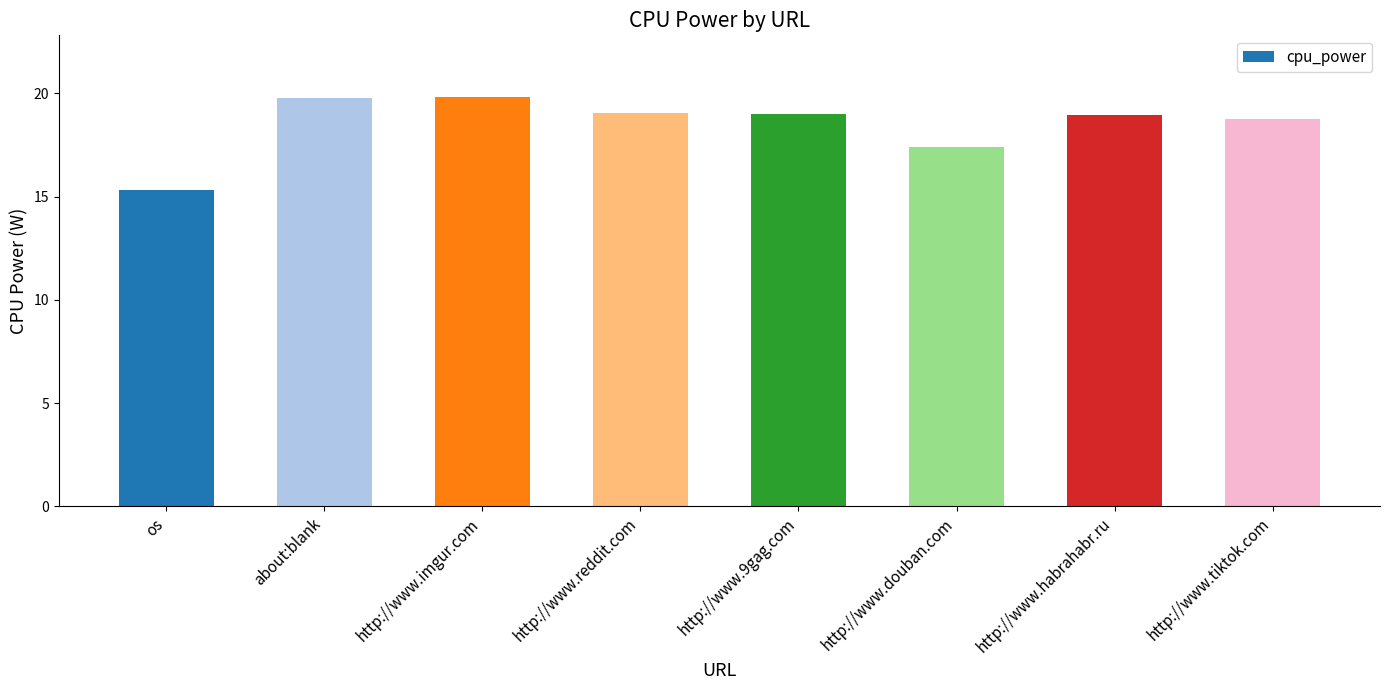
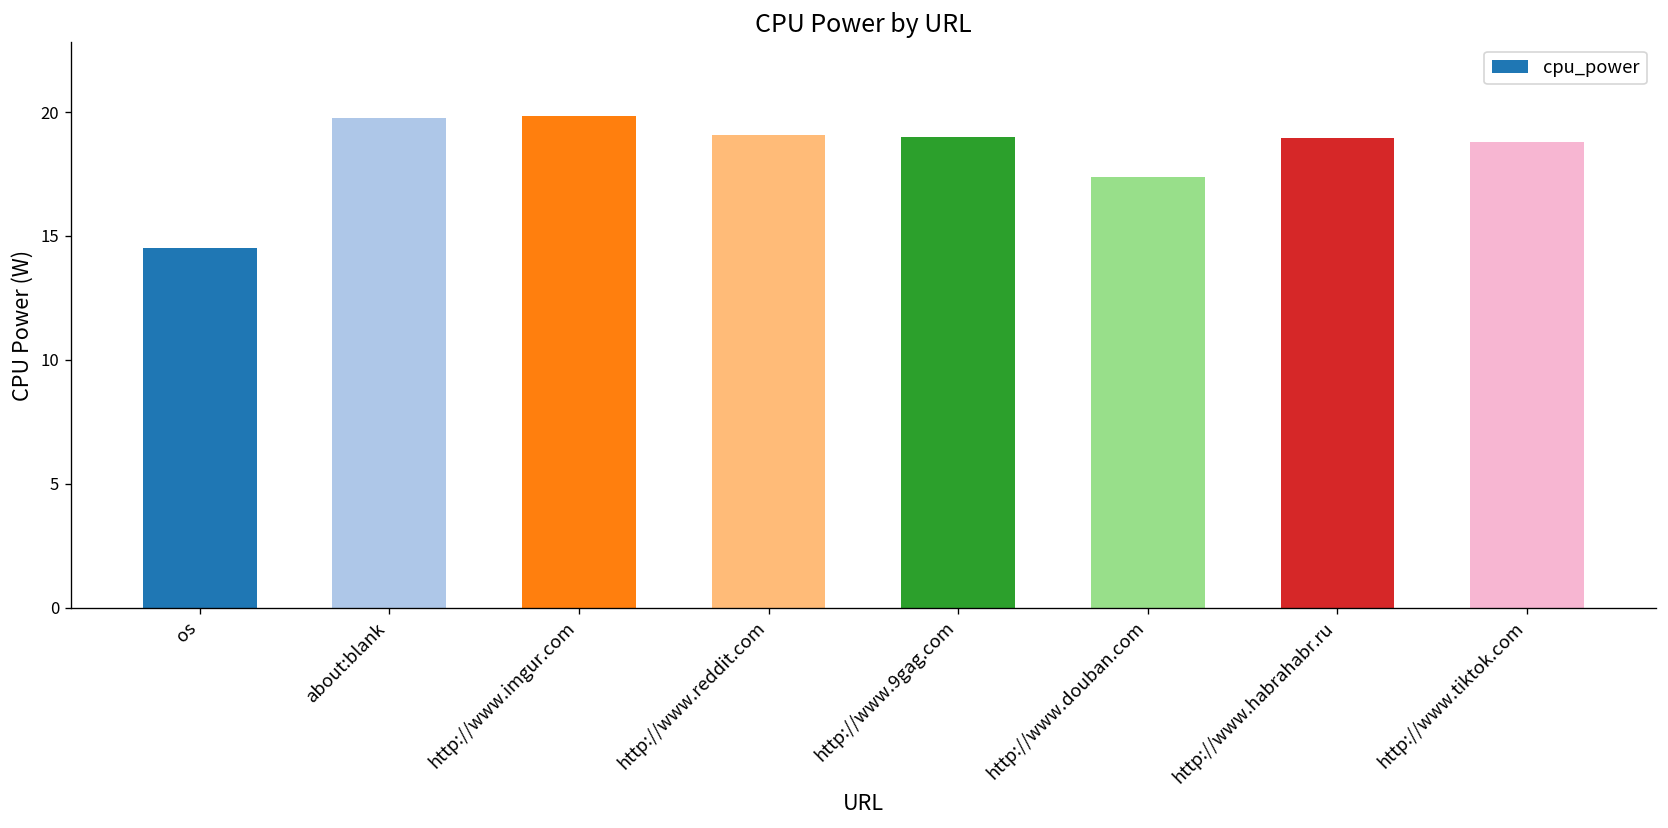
  {
-   "os": 15.3,
+   "os": 14.5,
    "about:blank": 19.8,
    "http://www.imgur.com": 19.8,
    "http://www.reddit.com": 19.1,
    "http://www.9gag.com": 19.0,
    "http://www.douban.com": 17.4,
    "http://www.habrahabr.ru": 18.9,
    "http://www.tiktok.com": 18.8
  }
